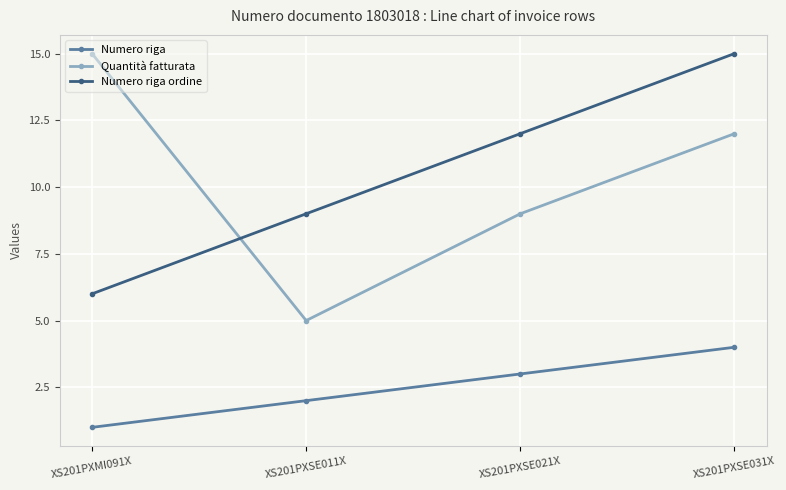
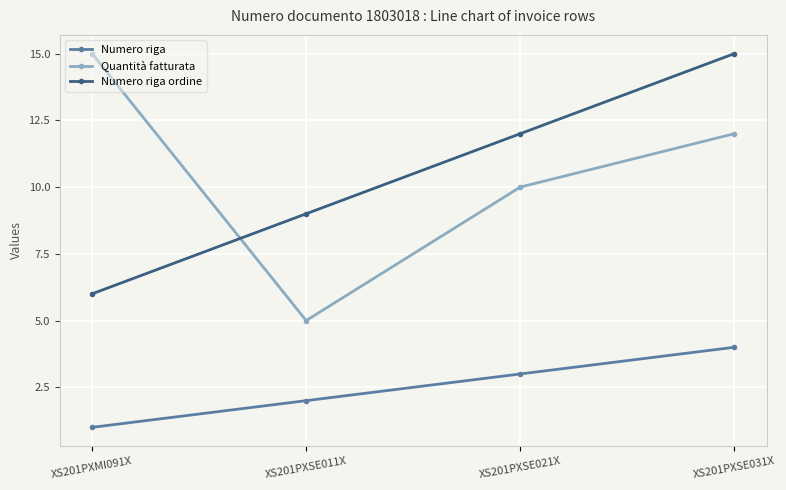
  {
    "Quantità fatturata": {
      "XS201PXSE011X": 5,
-     "XS201PXSE021X": 9,
+     "XS201PXSE021X": 10,
      "XS201PXSE031X": 12
    }
  }
